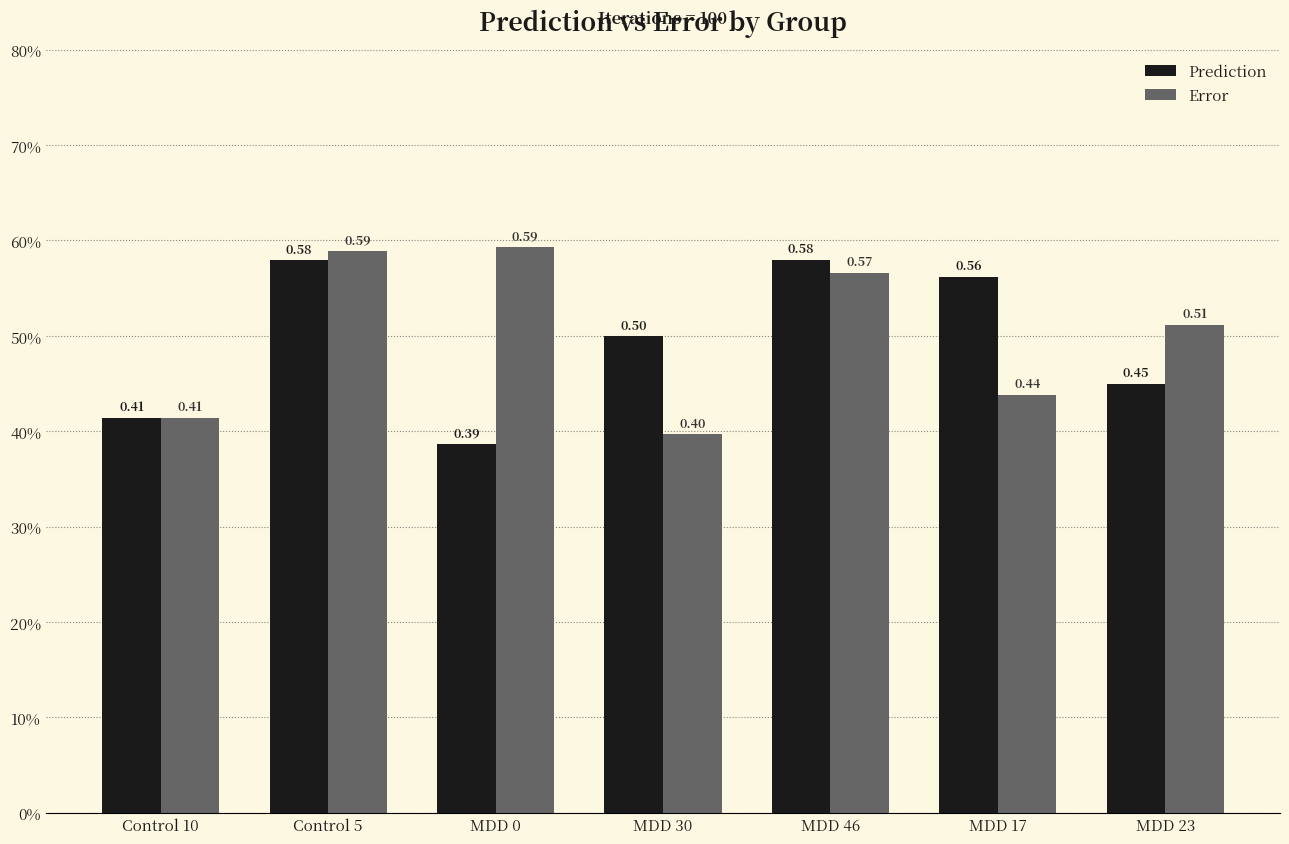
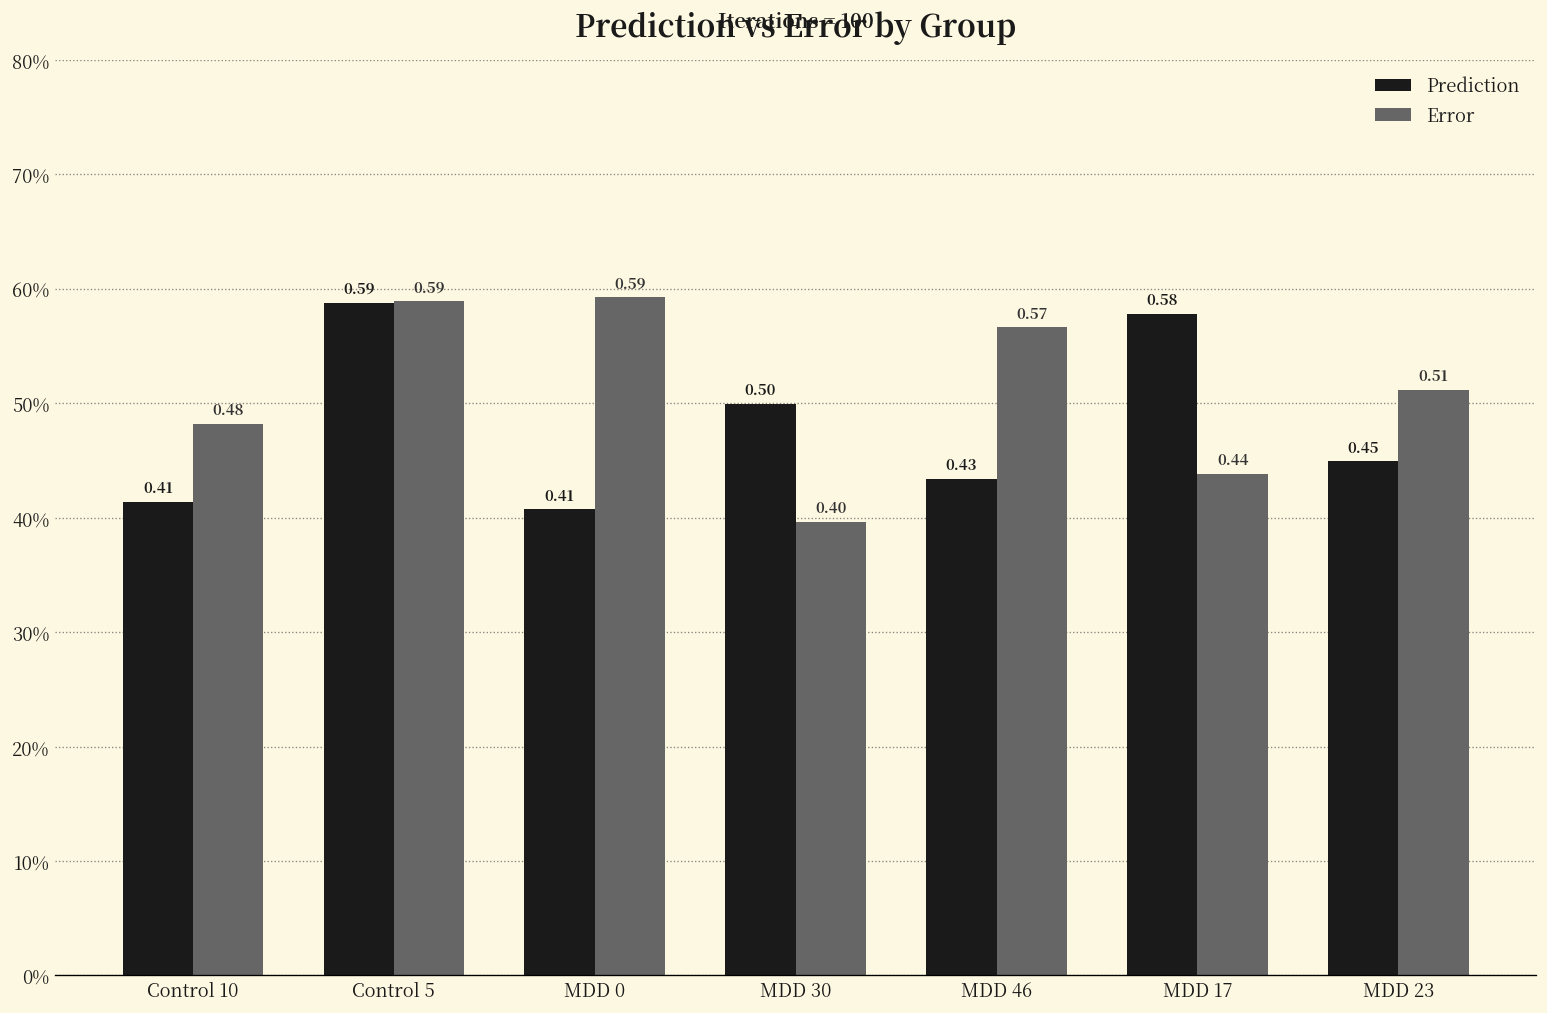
  {
    "Prediction": {
      "Control 10": 0.41,
-     "Control 5": 0.58,
-     "MDD 0": 0.39,
+     "Control 5": 0.59,
+     "MDD 0": 0.41,
      "MDD 30": 0.50,
-     "MDD 46": 0.58,
-     "MDD 17": 0.56,
+     "MDD 46": 0.43,
+     "MDD 17": 0.58,
      "MDD 23": 0.45
    },
    "Error": {
-     "Control 10": 0.41,
+     "Control 10": 0.48,
      "Control 5": 0.59,
      "MDD 0": 0.59,
      "MDD 30": 0.40,
      "MDD 46": 0.57,
      "MDD 17": 0.44,
      "MDD 23": 0.51
    }
  }
